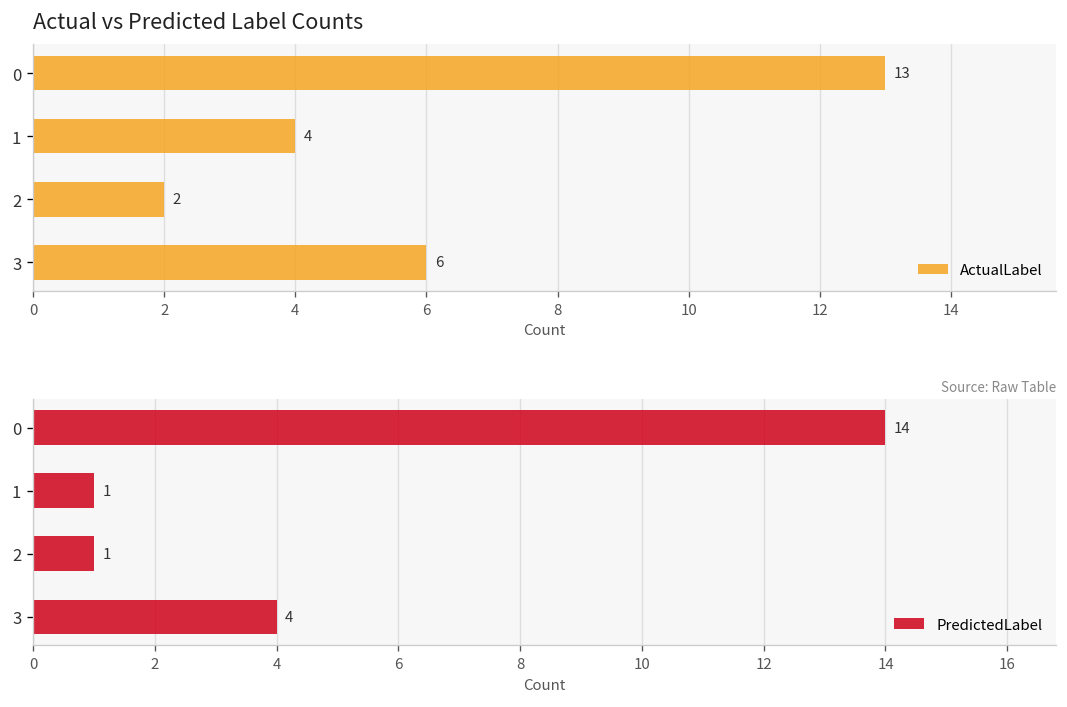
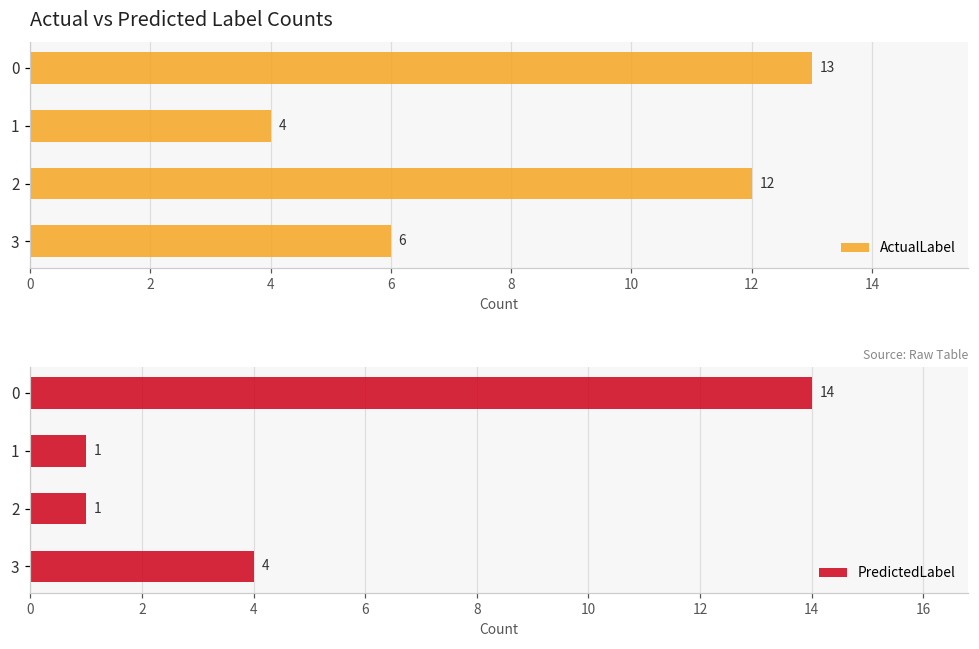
  {
    "Actual vs Predicted Label Counts": {
      "0": 13,
      "1": 4,
-     "2": 2,
+     "2": 12,
      "3": 6
    }
  }
